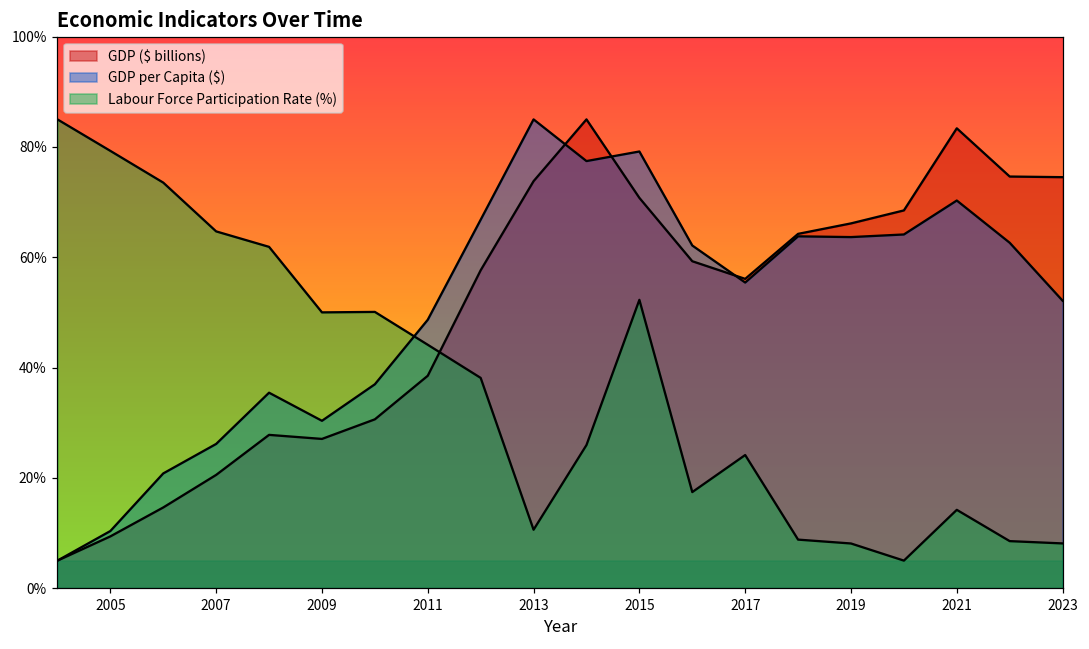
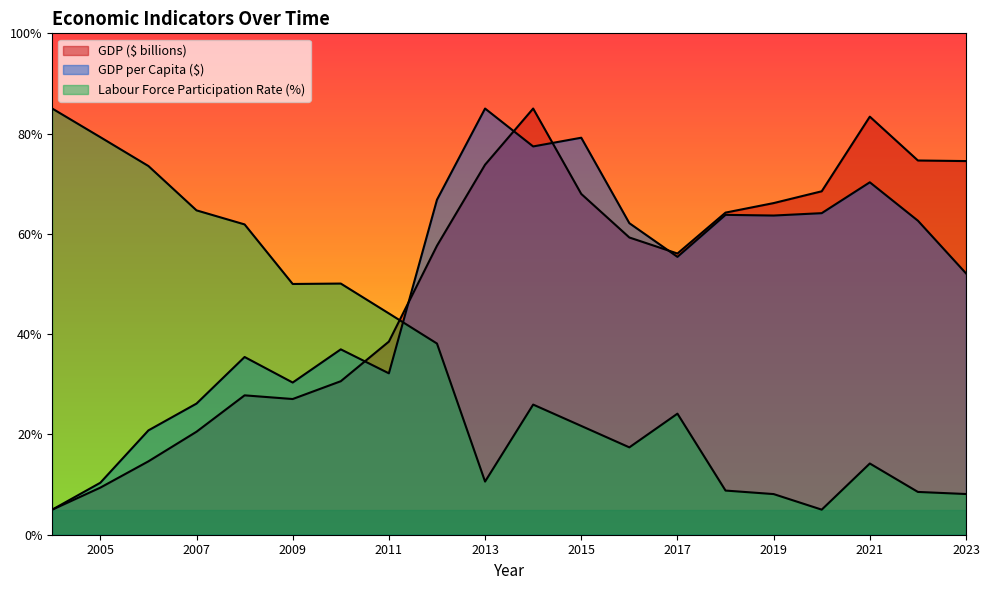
  {
    "GDP ($ billions)": {
      "2005": "9%",
      "2007": "21%",
      "2009": "27%",
      "2011": "39%",
      "2013": "74%",
-     "2015": "71%",
+     "2015": "68%",
      "2017": "56%",
      "2019": "66%",
      "2021": "83%",
      "2023": "75%"
    },
    "GDP per Capita ($)": {
      "2005": "10%",
      "2007": "26%",
      "2009": "30%",
-     "2011": "49%",
+     "2011": "32%",
      "2013": "85%",
      "2015": "79%",
      "2017": "55%",
      "2019": "64%",
      "2021": "70%",
      "2023": "52%"
    },
    "Labour Force Participation Rate (%)": {
      "2005": "79%",
      "2007": "65%",
      "2009": "50%",
      "2011": "44%",
      "2013": "11%",
-     "2015": "52%",
+     "2015": "22%",
      "2017": "24%",
      "2019": "8%",
      "2021": "14%",
      "2023": "8%"
    }
  }
